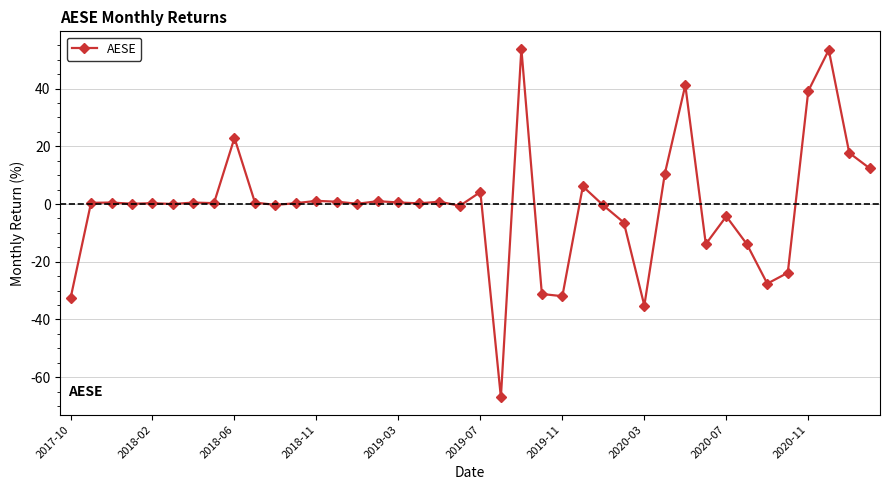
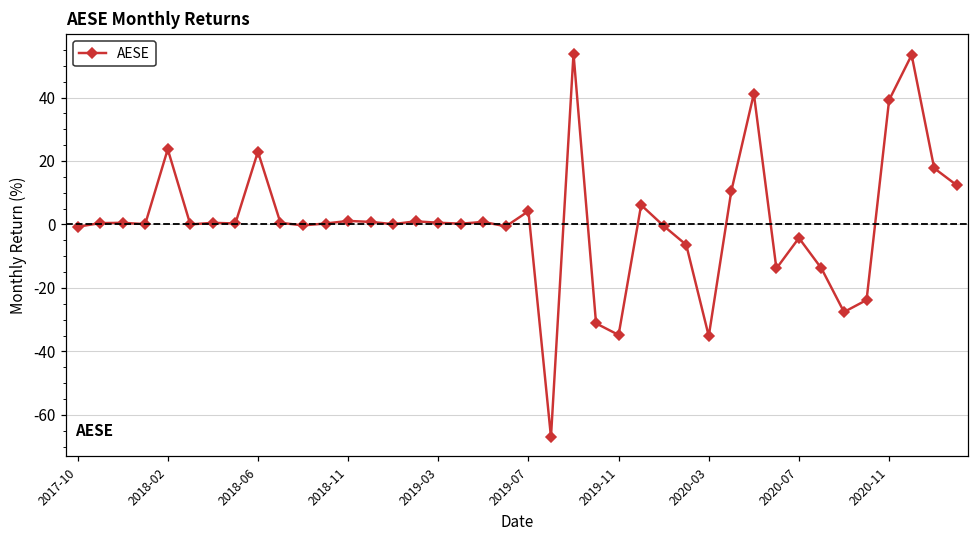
  {
-   "2017-10": -33,
-   "2018-02": 0,
+   "2017-10": -1,
+   "2018-02": 24,
    "2018-06": 23,
    "2018-11": 1,
    "2019-03": 1,
    "2019-07": 4,
-   "2019-11": -32,
+   "2019-11": -35,
    "2020-03": -35,
    "2020-07": -4,
    "2020-11": 39
  }
